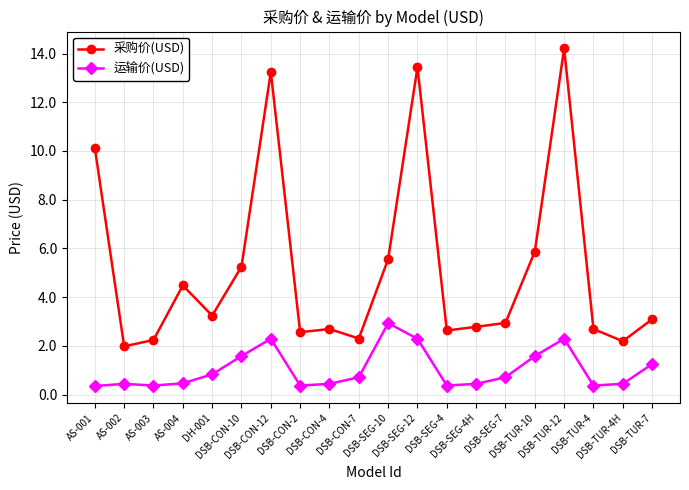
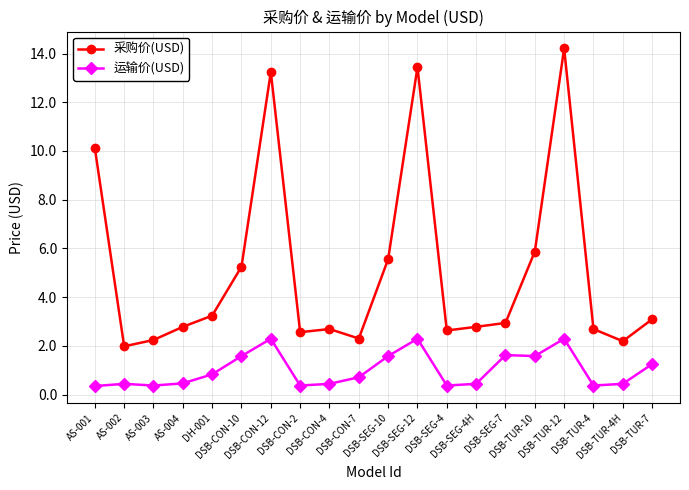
  {
    "采购价(USD)": {
      "AS-001": 10.1,
      "AS-002": 2.0,
      "AS-003": 2.2,
-     "AS-004": 4.5,
+     "AS-004": 2.8,
      "DH-001": 3.2,
      "DSB-CON-10": 5.3,
      "DSB-CON-12": 13.2,
      "DSB-CON-2": 2.6,
      "DSB-CON-4": 2.7,
      "DSB-CON-7": 2.3,
      "DSB-SEG-10": 5.6,
      "DSB-SEG-12": 13.4,
      "DSB-SEG-4": 2.6,
      "DSB-SEG-4H": 2.8,
      "DSB-SEG-7": 2.9,
      "DSB-TUR-10": 5.9,
      "DSB-TUR-12": 14.2,
      "DSB-TUR-4": 2.7,
      "DSB-TUR-4H": 2.2,
      "DSB-TUR-7": 3.1
    },
    "运输价(USD)": {
      "AS-001": 0.4,
      "AS-002": 0.4,
      "AS-003": 0.4,
      "AS-004": 0.5,
      "DH-001": 0.8,
      "DSB-CON-10": 1.6,
      "DSB-CON-12": 2.3,
      "DSB-CON-2": 0.4,
      "DSB-CON-4": 0.4,
      "DSB-CON-7": 0.7,
-     "DSB-SEG-10": 2.9,
+     "DSB-SEG-10": 1.6,
      "DSB-SEG-12": 2.3,
      "DSB-SEG-4": 0.4,
      "DSB-SEG-4H": 0.4,
-     "DSB-SEG-7": 0.7,
+     "DSB-SEG-7": 1.6,
      "DSB-TUR-10": 1.6,
      "DSB-TUR-12": 2.3,
      "DSB-TUR-4": 0.4,
      "DSB-TUR-4H": 0.4,
      "DSB-TUR-7": 1.3
    }
  }
